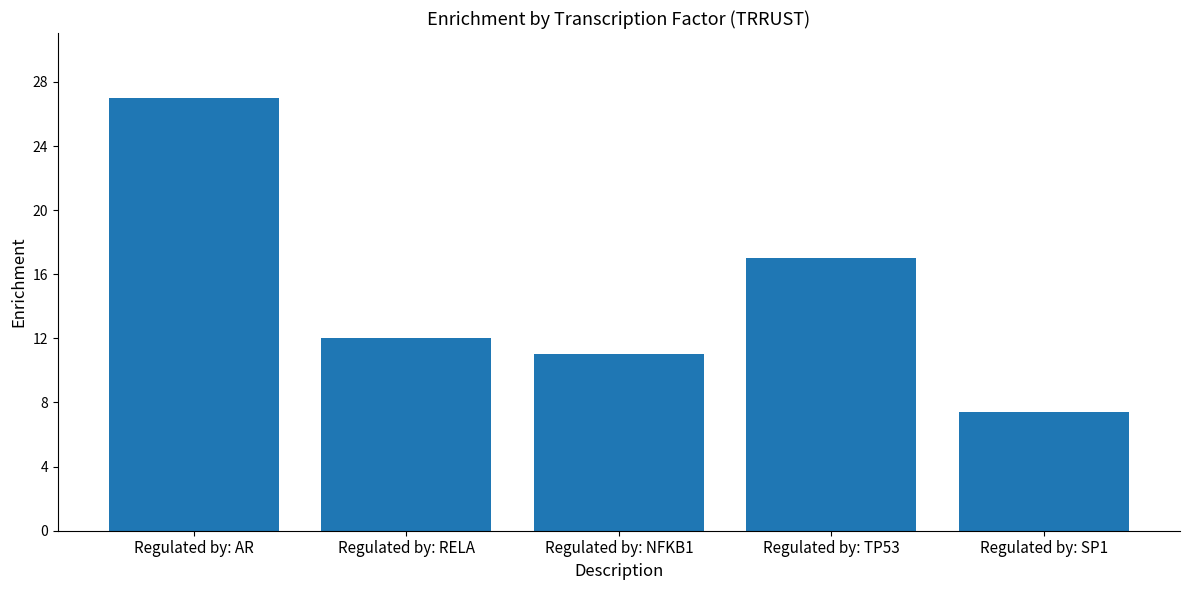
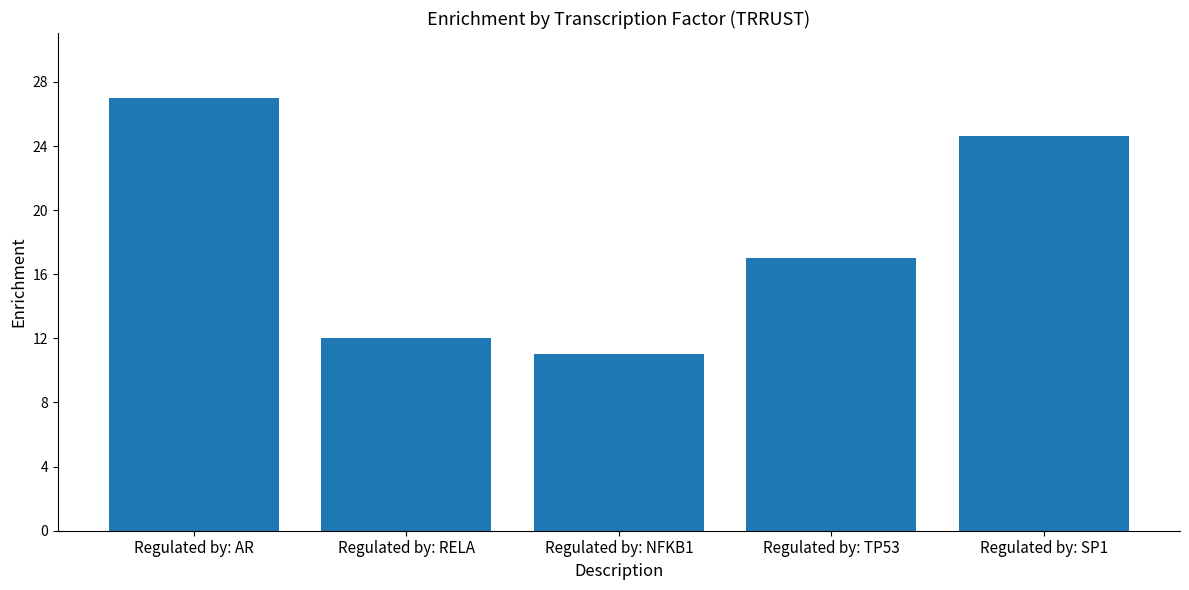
  {
    "Regulated by: AR": 27.0,
    "Regulated by: RELA": 12.0,
    "Regulated by: NFKB1": 11.0,
    "Regulated by: TP53": 17.0,
-   "Regulated by: SP1": 7.4
+   "Regulated by: SP1": 24.6
  }
